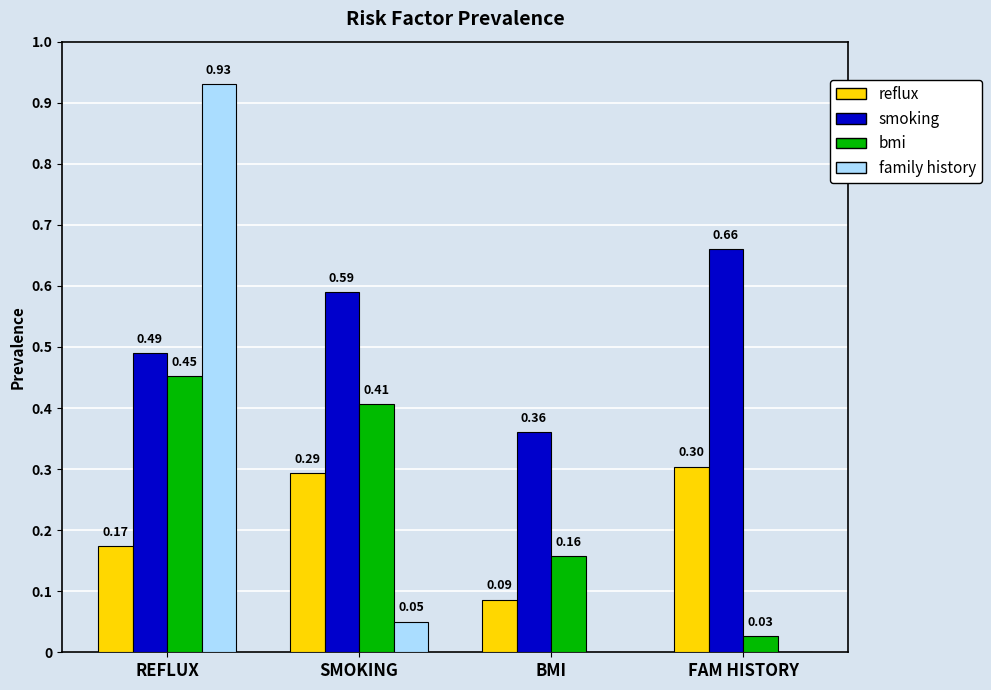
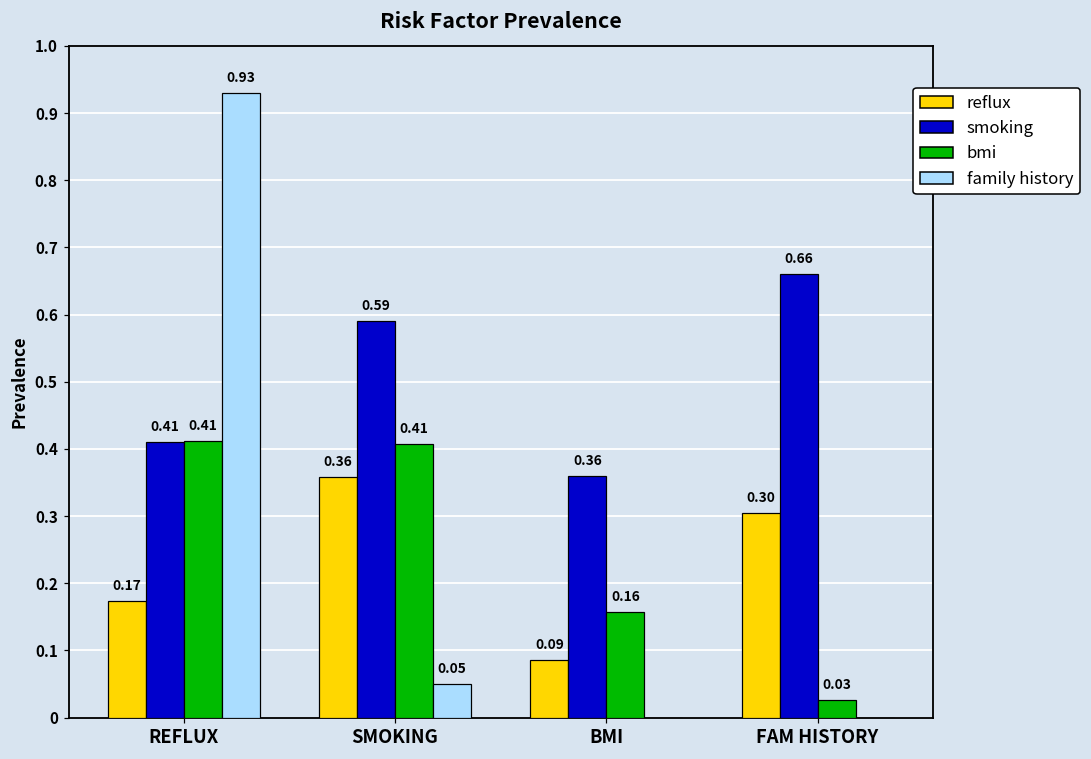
  {
    "reflux": {
      "REFLUX": 0.17,
-     "SMOKING": 0.29,
+     "SMOKING": 0.36,
      "BMI": 0.09,
      "FAM HISTORY": 0.30
    },
    "smoking": {
-     "REFLUX": 0.49,
+     "REFLUX": 0.41,
      "SMOKING": 0.59,
      "BMI": 0.36,
      "FAM HISTORY": 0.66
    },
    "bmi": {
-     "REFLUX": 0.45,
+     "REFLUX": 0.41,
      "SMOKING": 0.41,
      "BMI": 0.16,
      "FAM HISTORY": 0.03
    },
    "family history": {
      "REFLUX": 0.93,
      "SMOKING": 0.05
    }
  }
